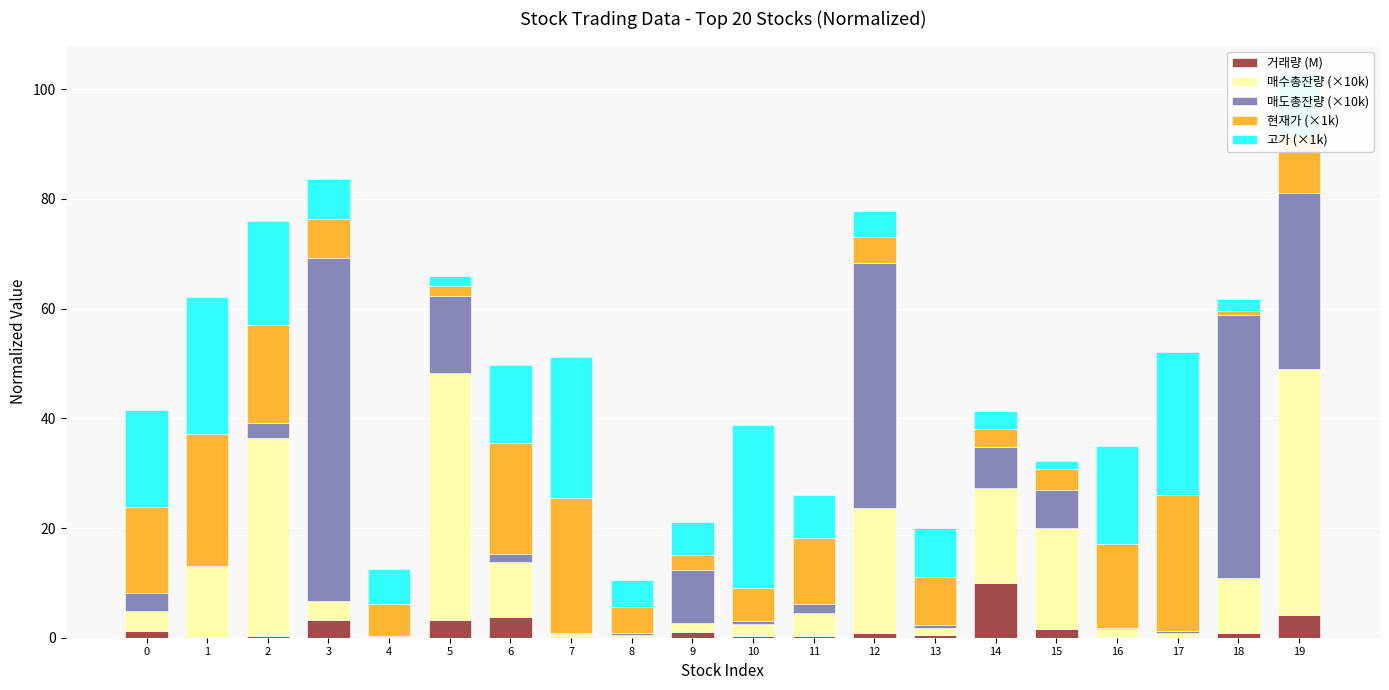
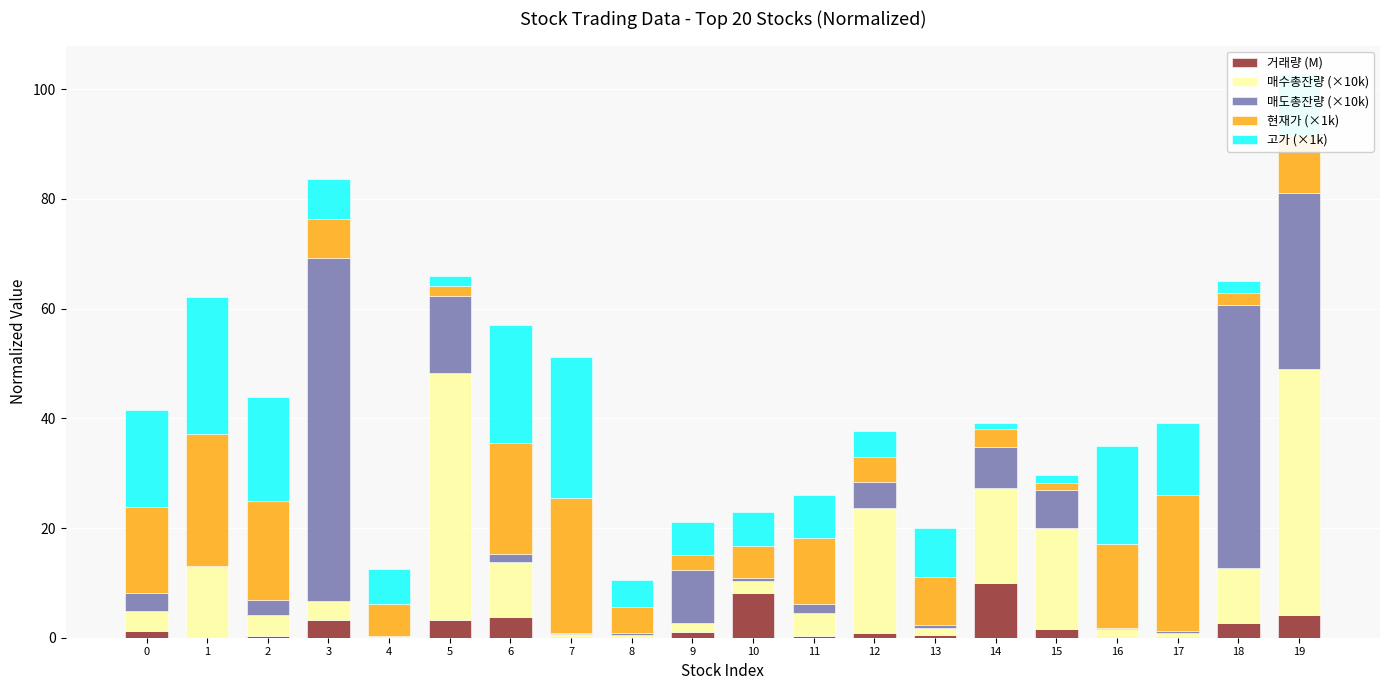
  {
    "거래량 (M)": {
      "0": 1,
      "3": 3,
      "5": 3,
      "6": 4,
      "9": 1,
-     "10": 0,
+     "10": 8,
      "12": 1,
      "14": 10,
      "15": 2,
-     "18": 1,
+     "18": 3,
      "19": 4
    },
    "매수총잔량 (×10k)": {
      "0": 4,
      "1": 13,
-     "2": 36,
+     "2": 4,
      "3": 3,
      "5": 45,
      "6": 10,
      "7": 1,
      "8": 1,
      "9": 2,
      "10": 2,
      "11": 4,
      "12": 23,
      "13": 1,
      "14": 17,
      "15": 18,
      "16": 1,
      "17": 1,
      "18": 10,
      "19": 45
    },
    "매도총잔량 (×10k)": {
      "0": 3,
      "1": 0,
      "2": 3,
      "3": 62,
      "5": 14,
      "6": 1,
      "9": 10,
      "10": 0,
      "11": 2,
-     "12": 45,
+     "12": 5,
      "13": 1,
      "14": 8,
      "15": 7,
      "18": 48,
      "19": 32
    },
    "현재가 (×1k)": {
      "0": 16,
      "1": 24,
      "2": 18,
      "3": 7,
      "4": 6,
      "5": 2,
      "6": 20,
      "7": 25,
      "8": 5,
      "9": 3,
      "10": 6,
      "11": 12,
      "12": 5,
      "13": 9,
      "14": 3,
-     "15": 4,
+     "15": 1,
      "16": 15,
      "17": 25,
-     "18": 1
+     "18": 2
    },
    "고가 (×1k)": {
      "0": 18,
      "1": 25,
      "2": 19,
      "3": 7,
      "4": 6,
      "5": 2,
-     "6": 14,
+     "6": 22,
      "7": 26,
      "8": 5,
      "9": 6,
-     "10": 30,
+     "10": 6,
      "11": 8,
      "12": 5,
      "13": 9,
-     "14": 3,
+     "14": 1,
      "15": 1,
      "16": 18,
-     "17": 26,
+     "17": 13,
      "18": 2
    }
  }
